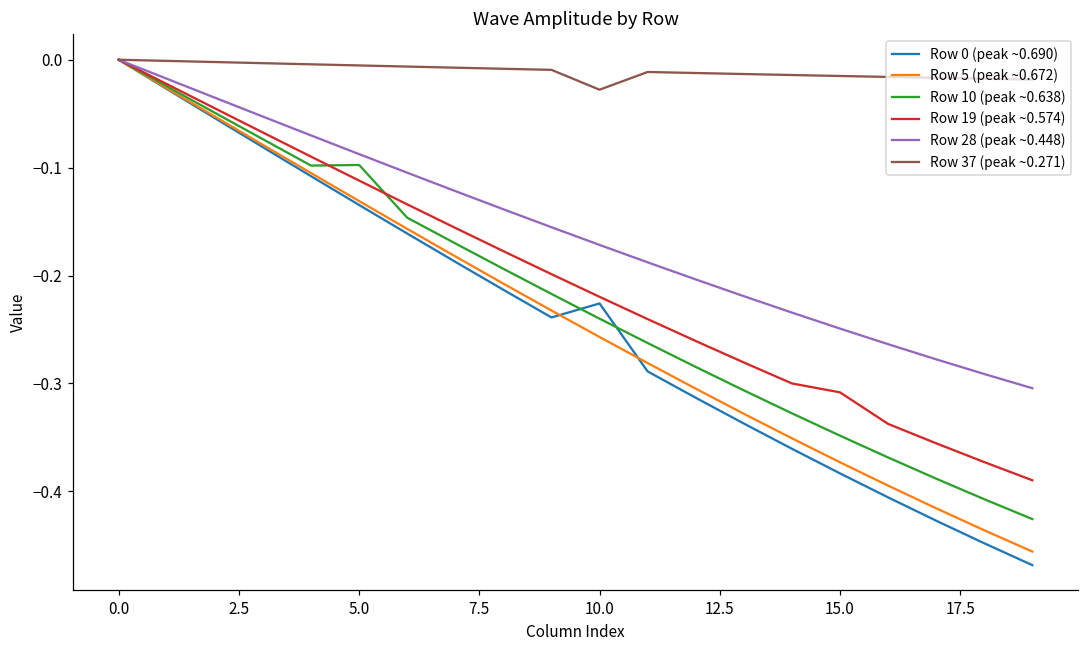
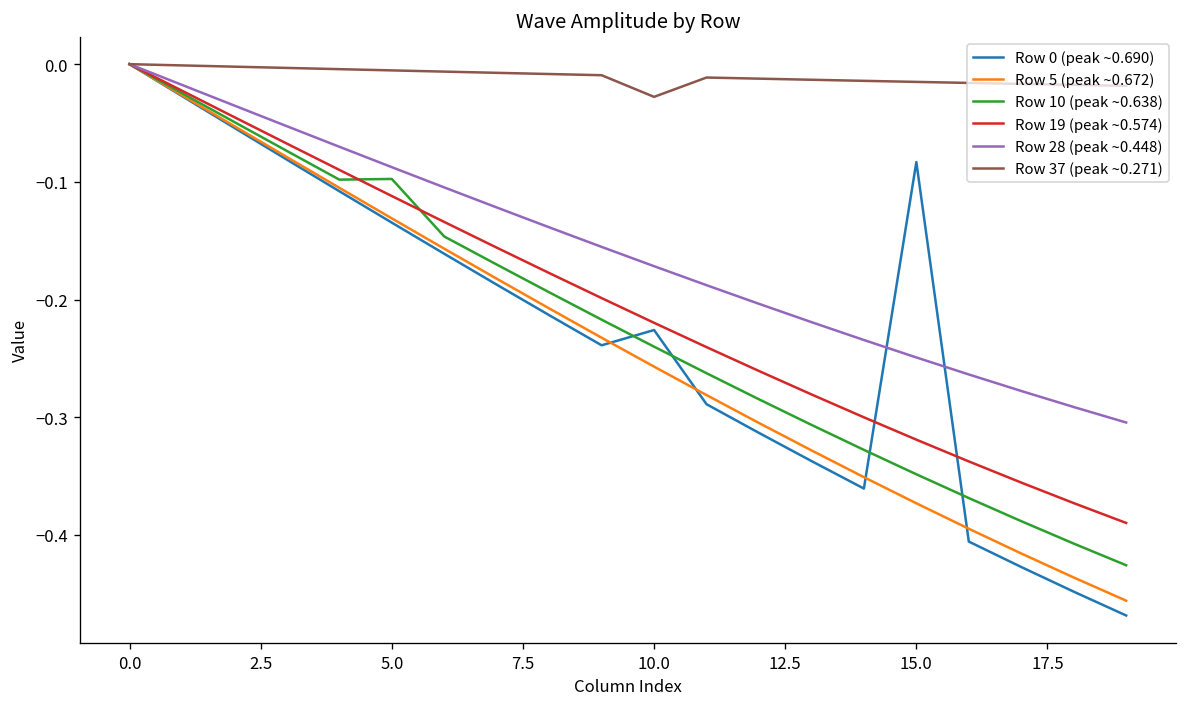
  {
    "Row 0 (peak ~0.690)": {
      "5.0": -0.13,
      "10.0": -0.23,
-     "15.0": -0.38
+     "15.0": -0.08
    },
    "Row 5 (peak ~0.672)": {
      "5.0": -0.13,
      "10.0": -0.26,
      "15.0": -0.37
    },
    "Row 10 (peak ~0.638)": {
      "5.0": -0.10,
      "10.0": -0.24,
      "15.0": -0.35
    },
    "Row 19 (peak ~0.574)": {
      "5.0": -0.11,
      "10.0": -0.22,
-     "15.0": -0.31
+     "15.0": -0.32
    },
    "Row 28 (peak ~0.448)": {
      "5.0": -0.09,
      "10.0": -0.17,
      "15.0": -0.25
    },
    "Row 37 (peak ~0.271)": {
      "5.0": -0.01,
      "10.0": -0.03,
      "15.0": -0.02
    }
  }
